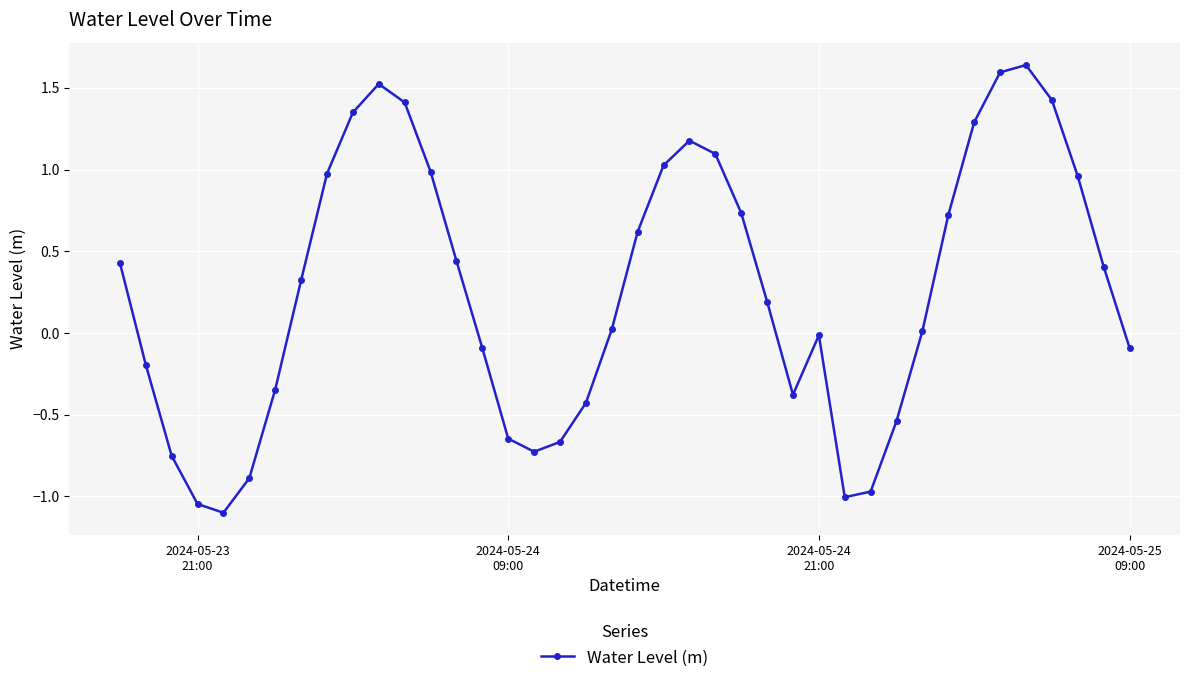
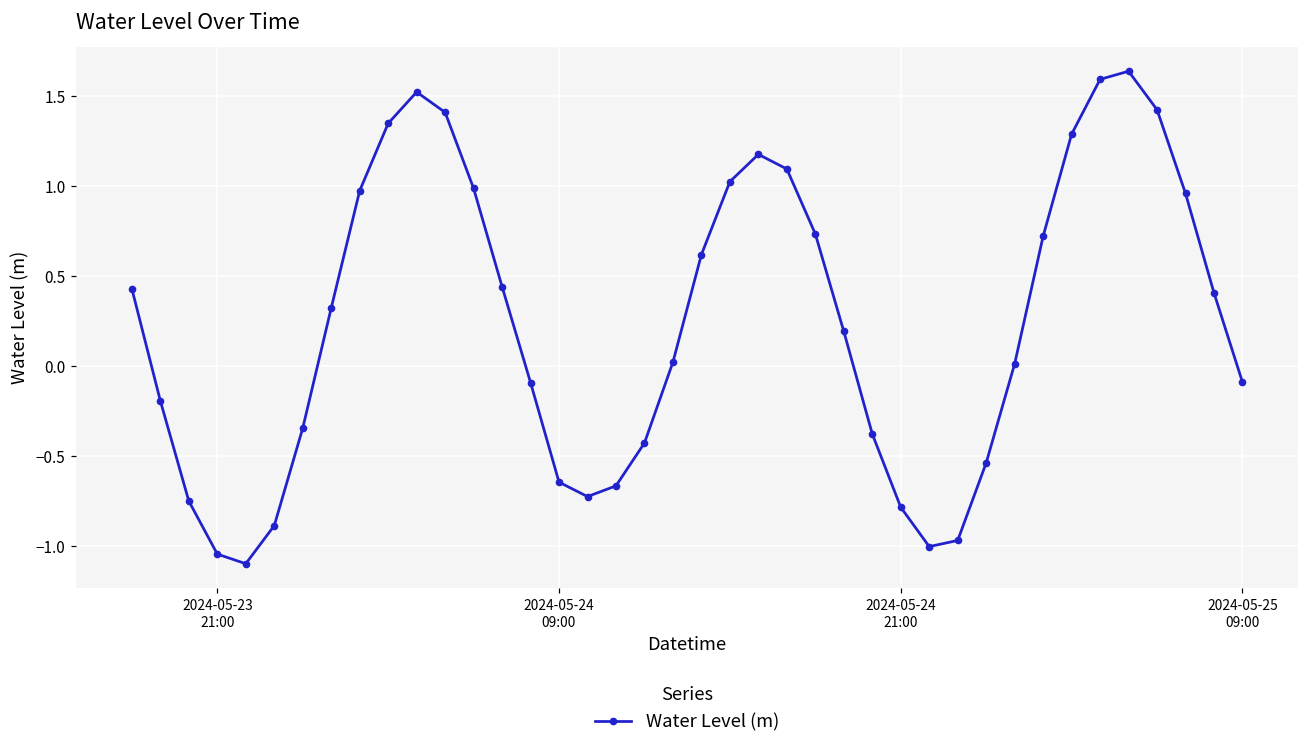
  {
    "2024-05-23 21:00": -1.05,
    "2024-05-24 09:00": -0.65,
-   "2024-05-24 21:00": -0.01,
+   "2024-05-24 21:00": -0.79,
    "2024-05-25 09:00": -0.09
  }
